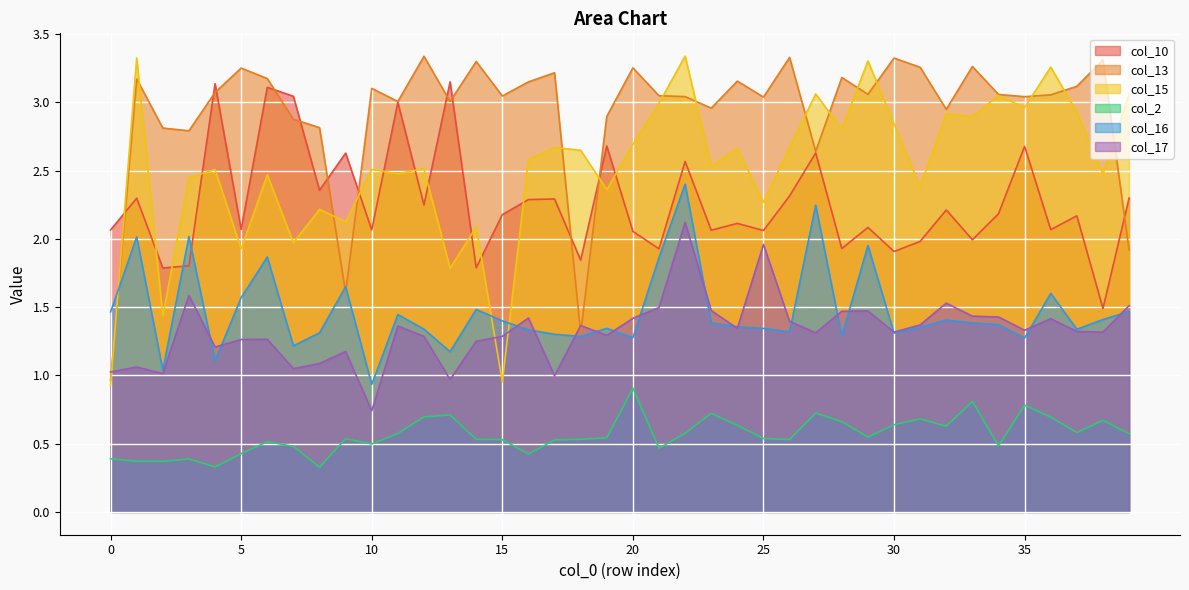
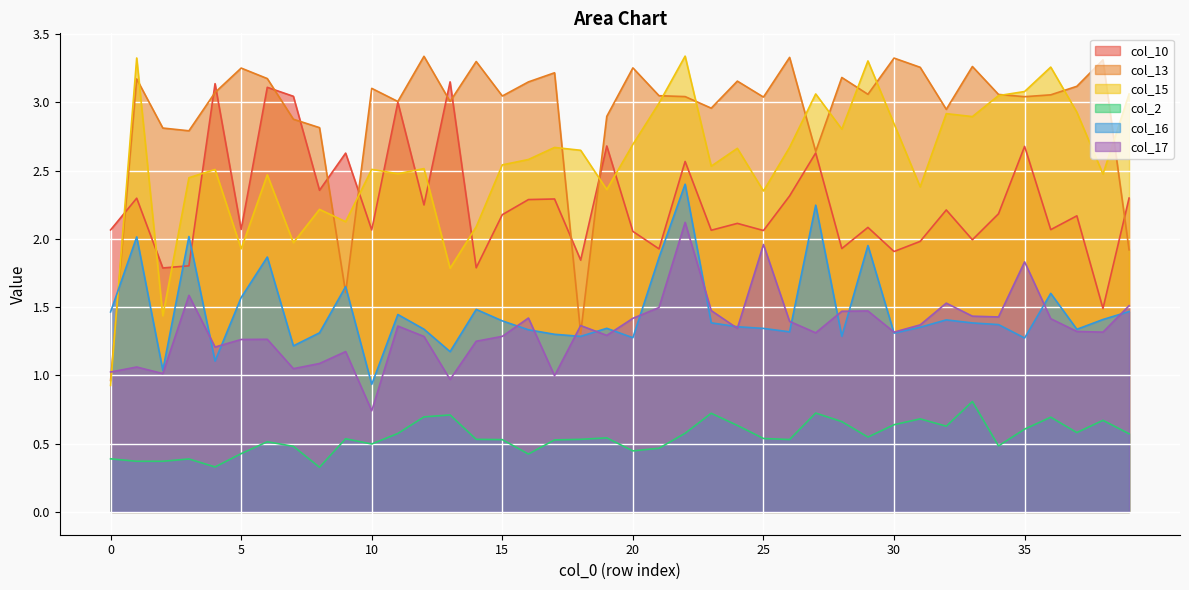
  {
    "col_15": {
      "0": 0.93,
      "5": 1.93,
      "10": 2.51,
-     "15": 0.95,
+     "15": 2.54,
      "20": 2.69,
-     "25": 2.27,
+     "25": 2.35,
      "30": 2.84,
-     "35": 2.96
+     "35": 3.08
    },
    "col_2": {
      "0": 0.39,
      "5": 0.43,
      "10": 0.50,
      "15": 0.53,
-     "20": 0.91,
+     "20": 0.45,
      "25": 0.54,
      "30": 0.64,
-     "35": 0.78
+     "35": 0.61
    },
    "col_16": {
      "0": 1.47,
      "5": 1.57,
      "10": 0.93,
      "15": 1.40,
      "20": 1.28,
      "25": 1.34,
      "35": 1.27
    },
    "col_17": {
      "0": 1.03,
      "5": 1.26,
      "10": 0.74,
      "15": 1.29,
      "20": 1.42,
      "25": 1.96,
-     "35": 1.33
+     "35": 1.83
    }
  }
